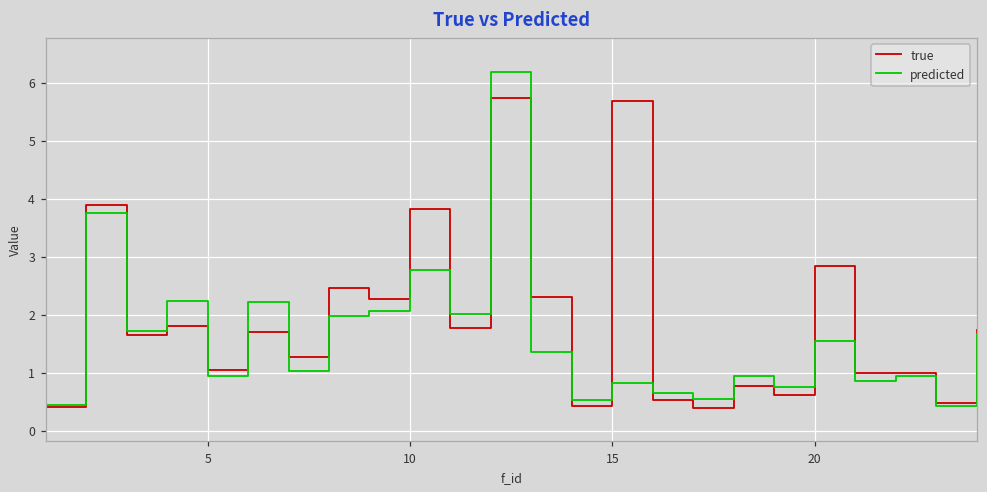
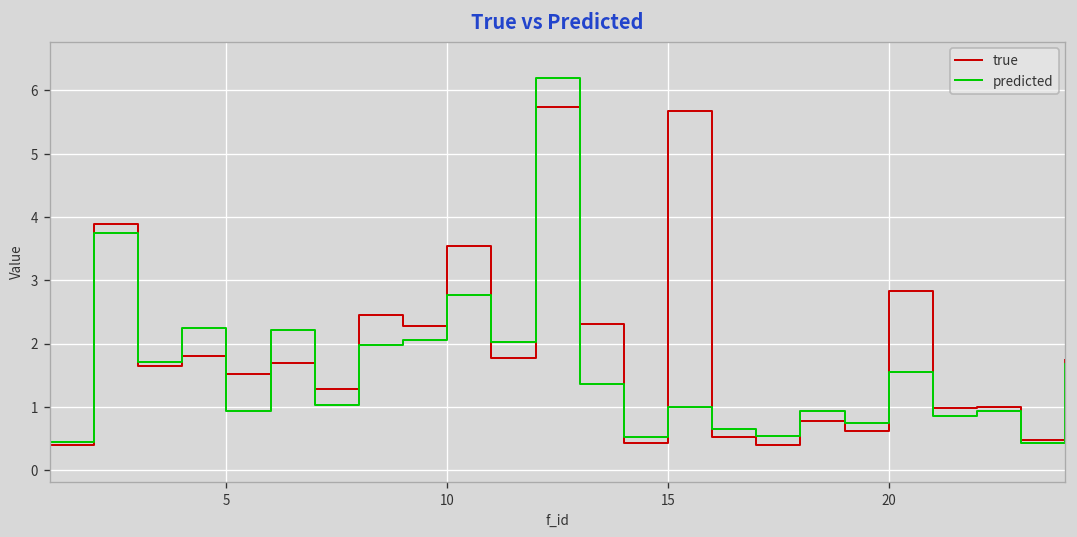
  {
    "true": {
-     "5": 1.1,
-     "10": 3.8,
+     "5": 1.5,
+     "10": 3.5,
      "15": 5.7,
      "20": 2.8
    },
    "predicted": {
      "5": 0.9,
      "10": 2.8,
-     "15": 0.8,
+     "15": 1.0,
      "20": 1.5
    }
  }
